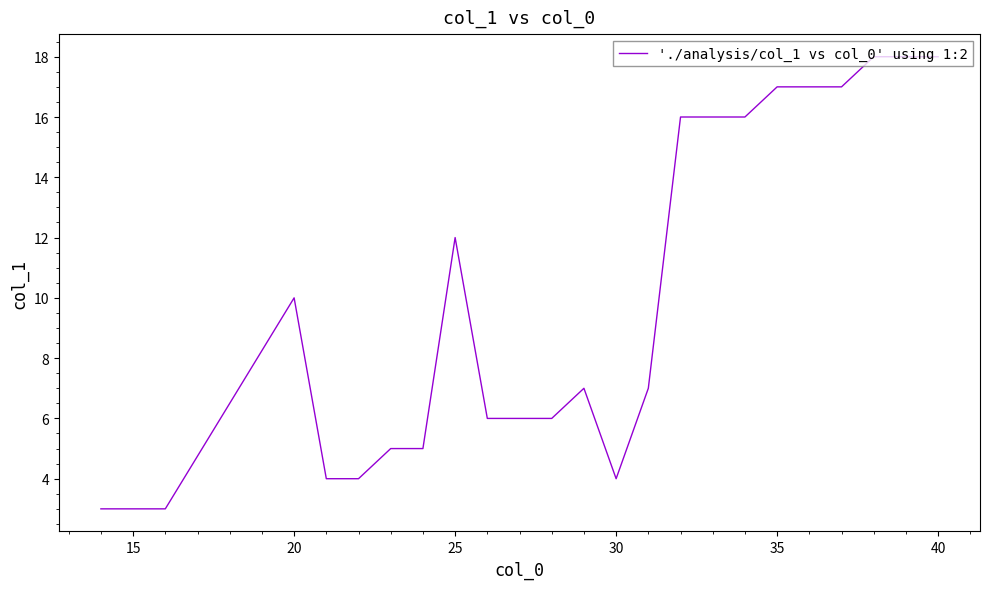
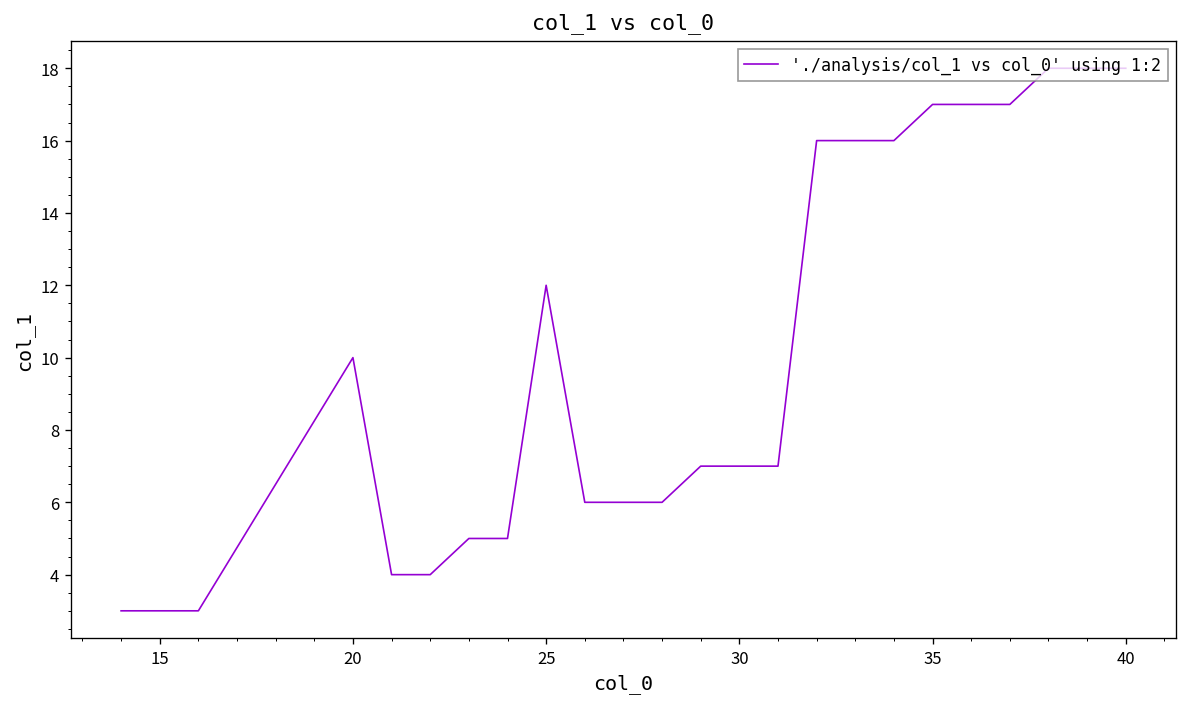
  {
    "15": 3,
    "20": 10,
    "25": 12,
-   "30": 4,
+   "30": 7,
    "35": 17
  }
